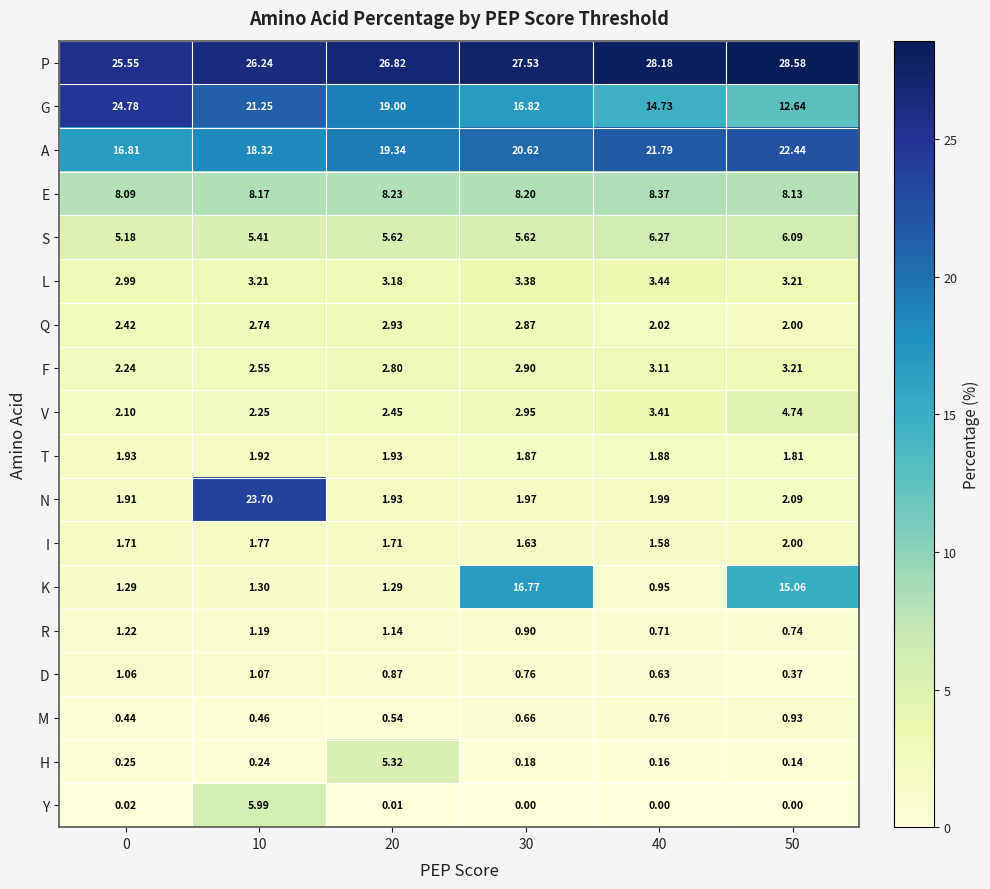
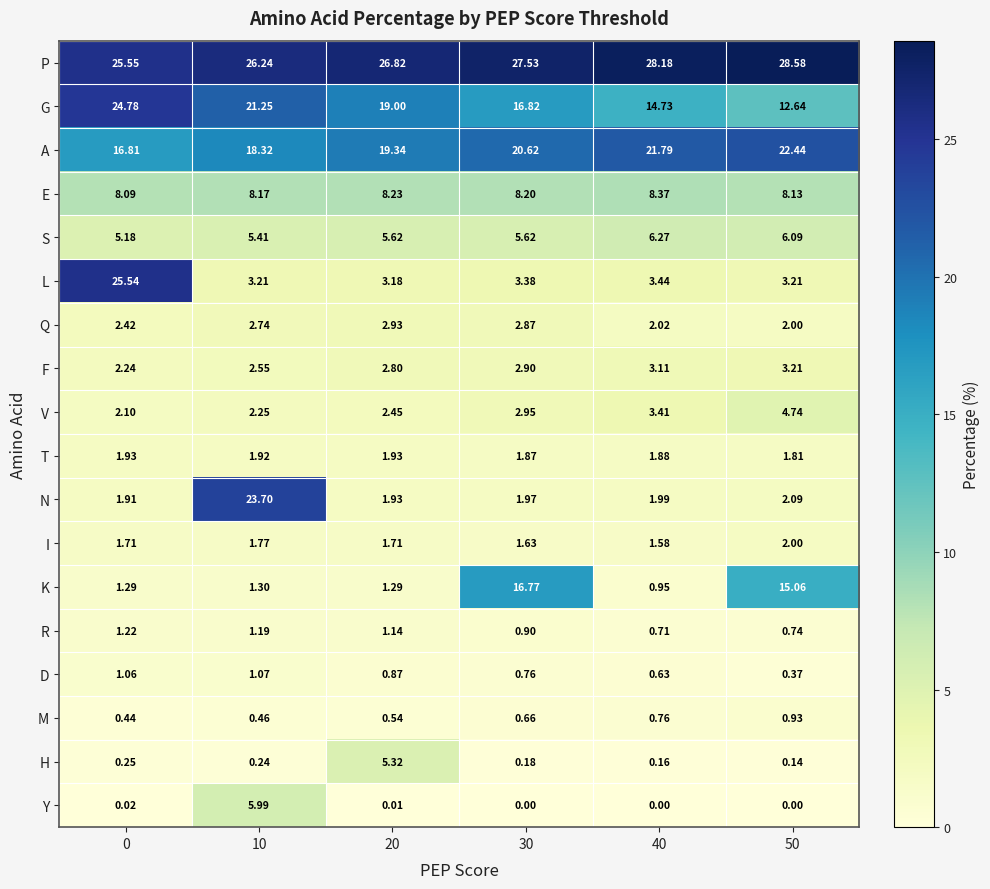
  {
    "P": {
      "0": 25.55,
      "10": 26.24,
      "20": 26.82,
      "30": 27.53,
      "40": 28.18,
      "50": 28.58
    },
    "G": {
      "0": 24.78,
      "10": 21.25,
      "20": 19.00,
      "30": 16.82,
      "40": 14.73,
      "50": 12.64
    },
    "A": {
      "0": 16.81,
      "10": 18.32,
      "20": 19.34,
      "30": 20.62,
      "40": 21.79,
      "50": 22.44
    },
    "E": {
      "0": 8.09,
      "10": 8.17,
      "20": 8.23,
      "30": 8.20,
      "40": 8.37,
      "50": 8.13
    },
    "S": {
      "0": 5.18,
      "10": 5.41,
      "20": 5.62,
      "30": 5.62,
      "40": 6.27,
      "50": 6.09
    },
    "L": {
-     "0": 2.99,
+     "0": 25.54,
      "10": 3.21,
      "20": 3.18,
      "30": 3.38,
      "40": 3.44,
      "50": 3.21
    },
    "Q": {
      "0": 2.42,
      "10": 2.74,
      "20": 2.93,
      "30": 2.87,
      "40": 2.02,
      "50": 2.00
    },
    "F": {
      "0": 2.24,
      "10": 2.55,
      "20": 2.80,
      "30": 2.90,
      "40": 3.11,
      "50": 3.21
    },
    "V": {
      "0": 2.10,
      "10": 2.25,
      "20": 2.45,
      "30": 2.95,
      "40": 3.41,
      "50": 4.74
    },
    "T": {
      "0": 1.93,
      "10": 1.92,
      "20": 1.93,
      "30": 1.87,
      "40": 1.88,
      "50": 1.81
    },
    "N": {
      "0": 1.91,
      "10": 23.70,
      "20": 1.93,
      "30": 1.97,
      "40": 1.99,
      "50": 2.09
    },
    "I": {
      "0": 1.71,
      "10": 1.77,
      "20": 1.71,
      "30": 1.63,
      "40": 1.58,
      "50": 2.00
    },
    "K": {
      "0": 1.29,
      "10": 1.30,
      "20": 1.29,
      "30": 16.77,
      "40": 0.95,
      "50": 15.06
    },
    "R": {
      "0": 1.22,
      "10": 1.19,
      "20": 1.14,
      "30": 0.90,
      "40": 0.71,
      "50": 0.74
    },
    "D": {
      "0": 1.06,
      "10": 1.07,
      "20": 0.87,
      "30": 0.76,
      "40": 0.63,
      "50": 0.37
    },
    "M": {
      "0": 0.44,
      "10": 0.46,
      "20": 0.54,
      "30": 0.66,
      "40": 0.76,
      "50": 0.93
    },
    "H": {
      "0": 0.25,
      "10": 0.24,
      "20": 5.32,
      "30": 0.18,
      "40": 0.16,
      "50": 0.14
    },
    "Y": {
      "0": 0.02,
      "10": 5.99,
      "20": 0.01,
      "30": 0.00,
      "40": 0.00,
      "50": 0.00
    }
  }
